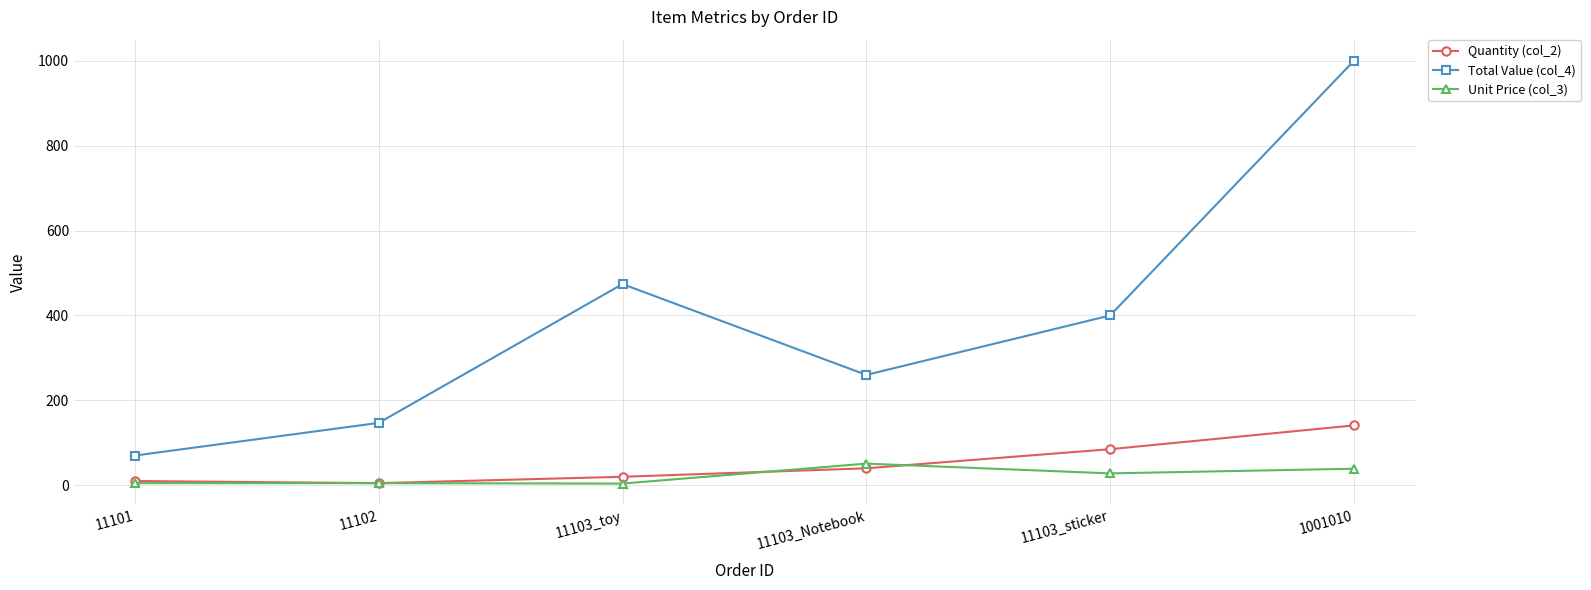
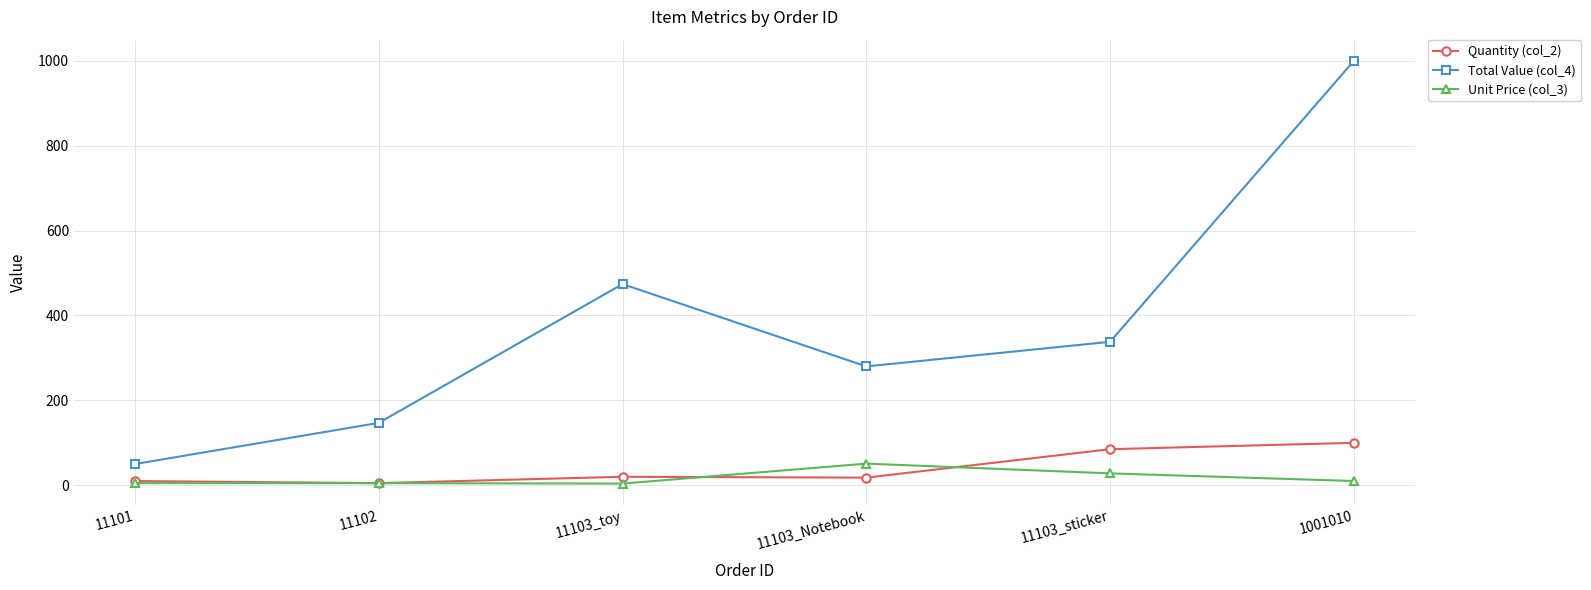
  {
    "Quantity (col_2)": {
      "11103_toy": 20,
-     "11103_Notebook": 40,
+     "11103_Notebook": 20,
      "11103_sticker": 90,
-     "1001010": 140
+     "1001010": 100
    },
    "Total Value (col_4)": {
-     "11101": 70,
+     "11101": 50,
      "11102": 150,
      "11103_toy": 470,
-     "11103_Notebook": 260,
-     "11103_sticker": 400,
+     "11103_Notebook": 280,
+     "11103_sticker": 340,
      "1001010": 1000
    },
    "Unit Price (col_3)": {
      "11103_toy": 0,
      "11103_Notebook": 50,
      "11103_sticker": 30,
-     "1001010": 40
+     "1001010": 10
    }
  }
